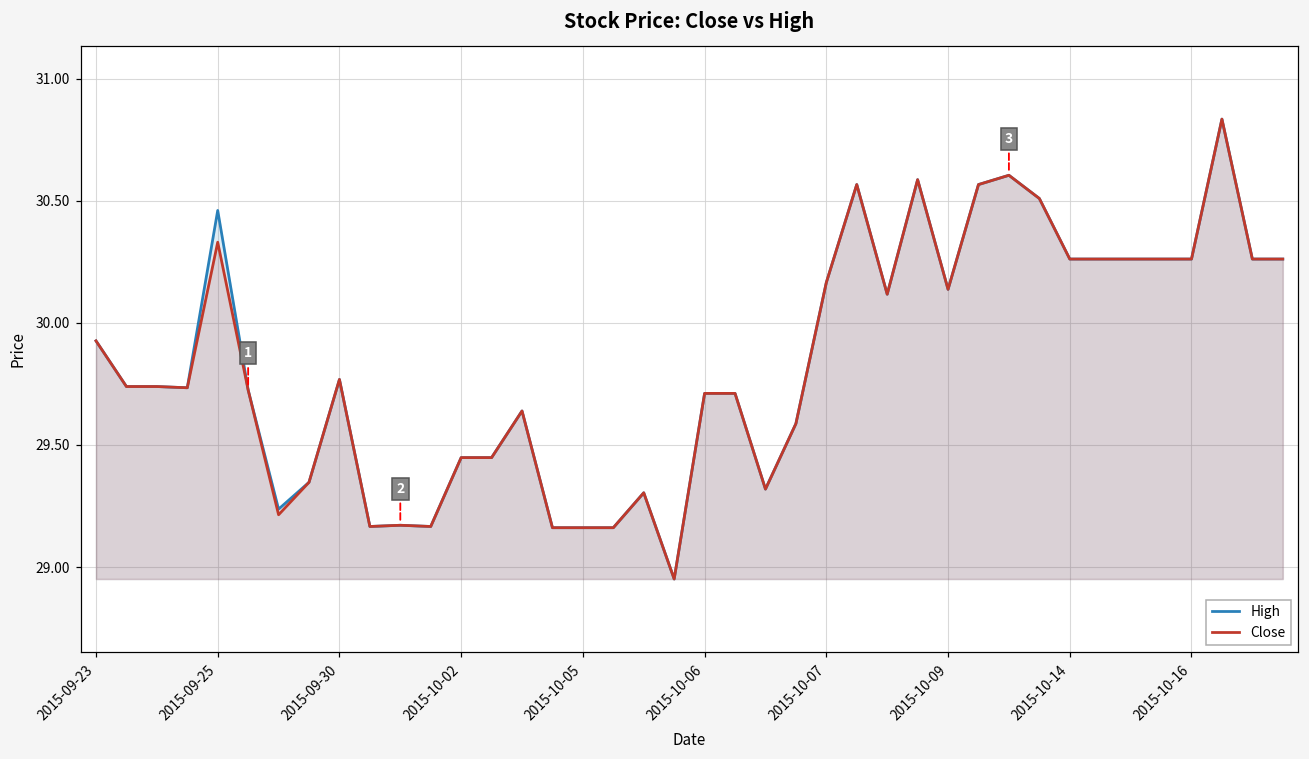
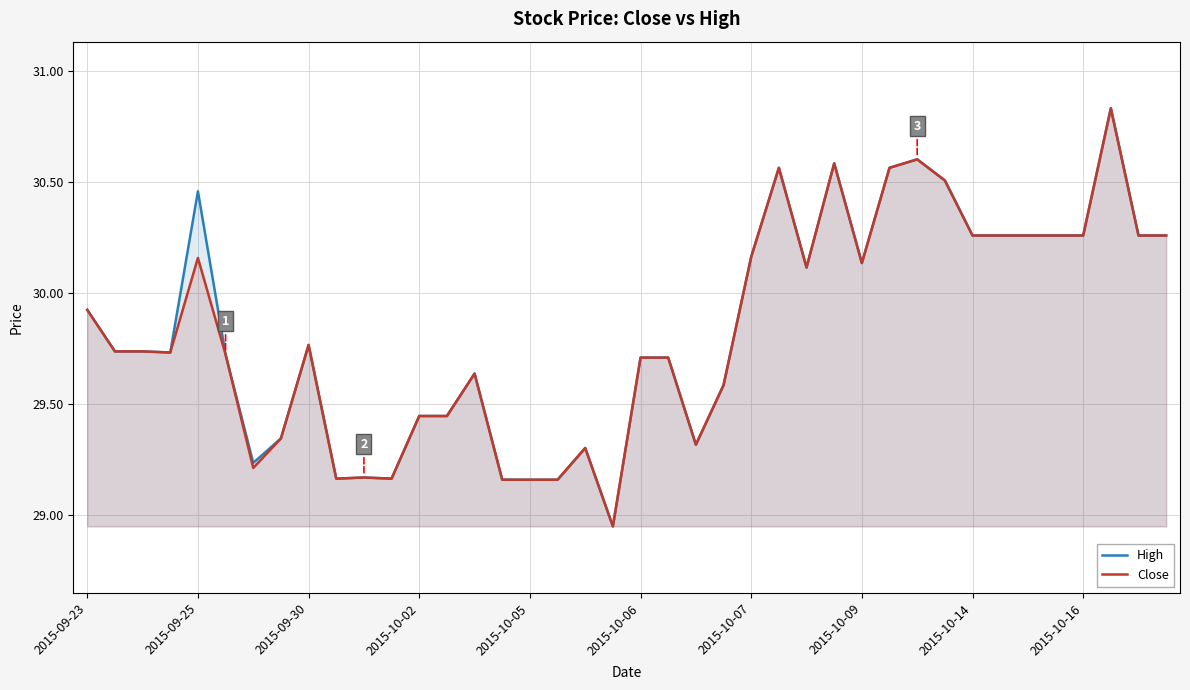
  {
    "High": {
      "2015-09-25": 30.46
    },
    "Close": {
-     "2015-09-25": 30.33
+     "2015-09-25": 30.16
    }
  }
